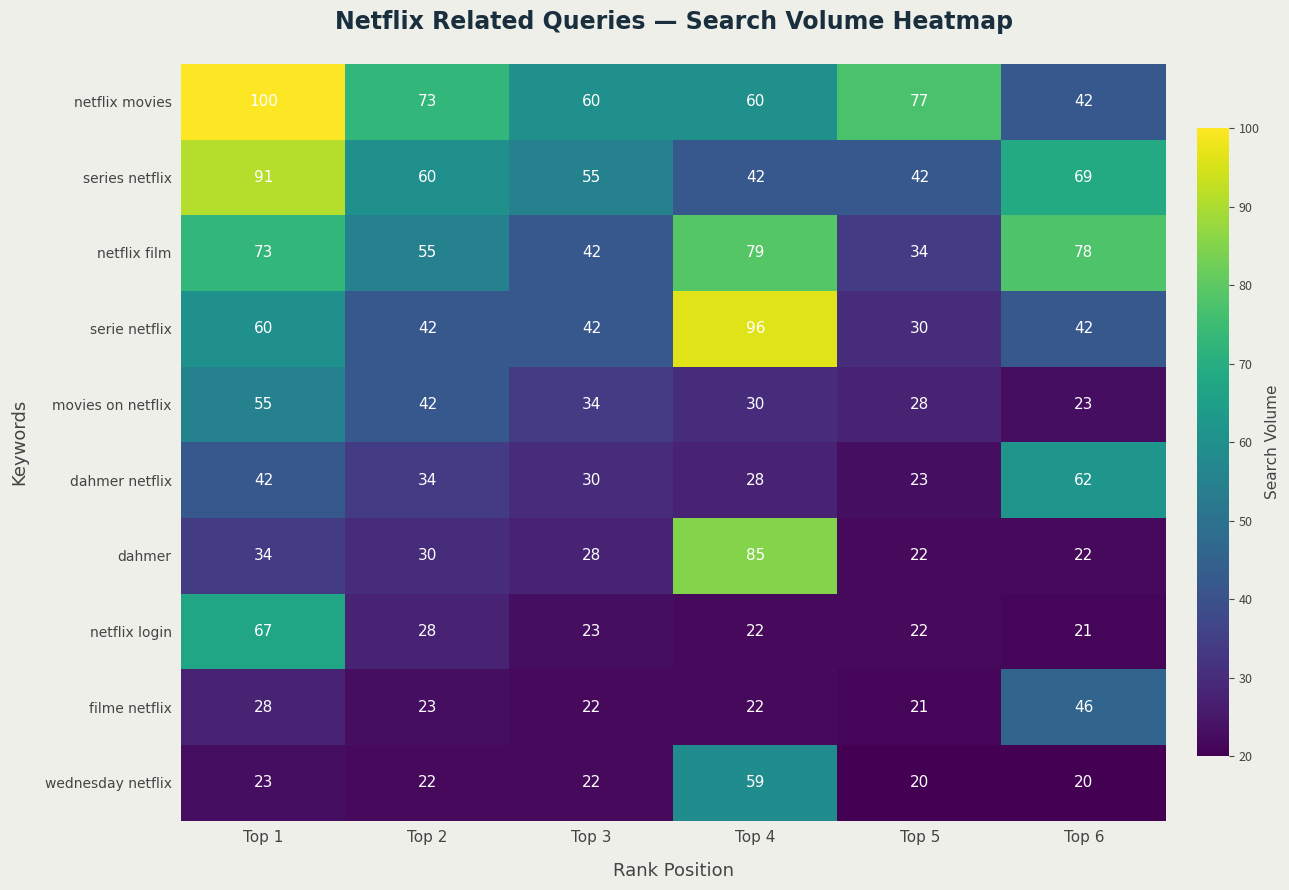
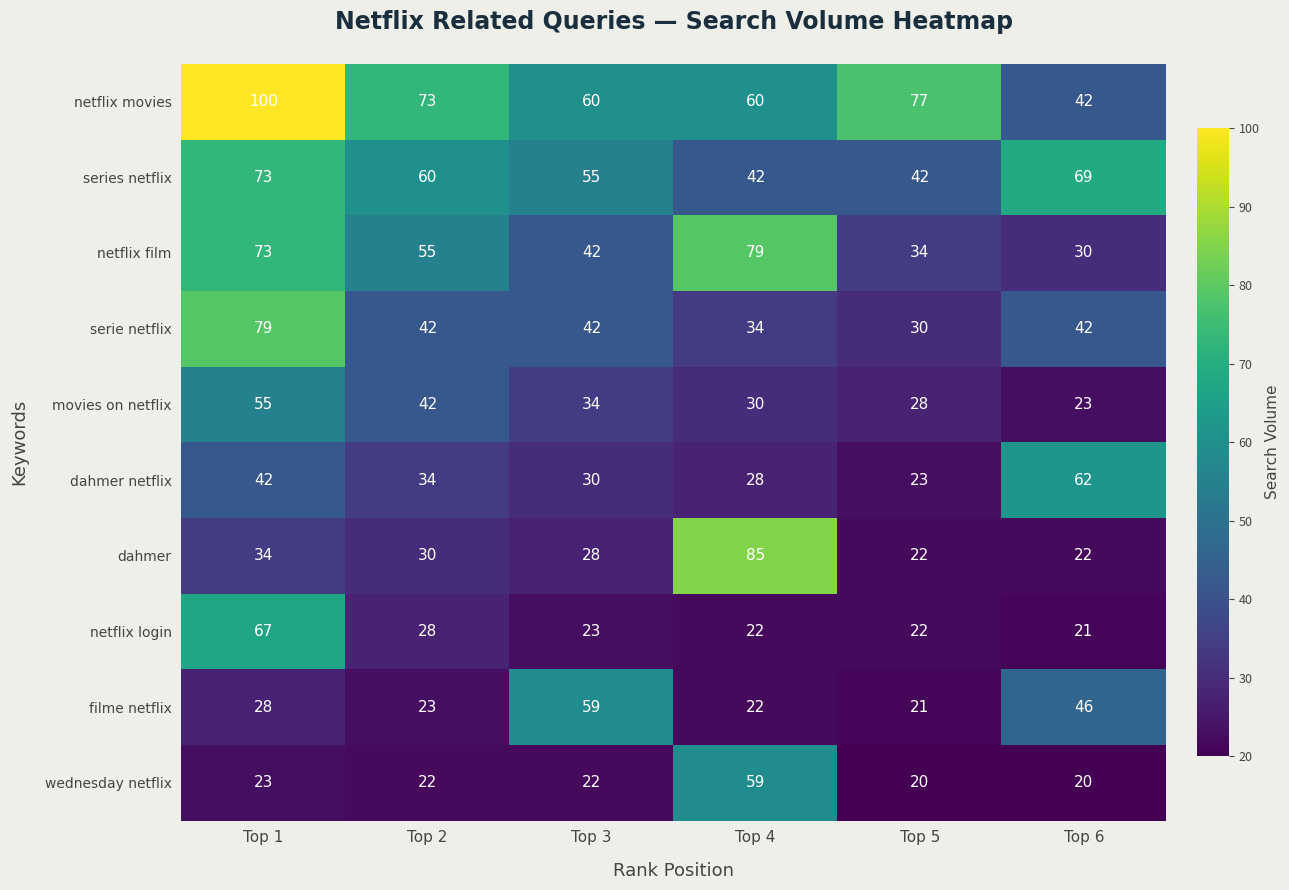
  {
    "netflix movies": {
      "Top 1": 100,
      "Top 2": 73,
      "Top 3": 60,
      "Top 4": 60,
      "Top 5": 77,
      "Top 6": 42
    },
    "series netflix": {
-     "Top 1": 91,
+     "Top 1": 73,
      "Top 2": 60,
      "Top 3": 55,
      "Top 4": 42,
      "Top 5": 42,
      "Top 6": 69
    },
    "netflix film": {
      "Top 1": 73,
      "Top 2": 55,
      "Top 3": 42,
      "Top 4": 79,
      "Top 5": 34,
-     "Top 6": 78
+     "Top 6": 30
    },
    "serie netflix": {
-     "Top 1": 60,
+     "Top 1": 79,
      "Top 2": 42,
      "Top 3": 42,
-     "Top 4": 96,
+     "Top 4": 34,
      "Top 5": 30,
      "Top 6": 42
    },
    "movies on netflix": {
      "Top 1": 55,
      "Top 2": 42,
      "Top 3": 34,
      "Top 4": 30,
      "Top 5": 28,
      "Top 6": 23
    },
    "dahmer netflix": {
      "Top 1": 42,
      "Top 2": 34,
      "Top 3": 30,
      "Top 4": 28,
      "Top 5": 23,
      "Top 6": 62
    },
    "dahmer": {
      "Top 1": 34,
      "Top 2": 30,
      "Top 3": 28,
      "Top 4": 85,
      "Top 5": 22,
      "Top 6": 22
    },
    "netflix login": {
      "Top 1": 67,
      "Top 2": 28,
      "Top 3": 23,
      "Top 4": 22,
      "Top 5": 22,
      "Top 6": 21
    },
    "filme netflix": {
      "Top 1": 28,
      "Top 2": 23,
-     "Top 3": 22,
+     "Top 3": 59,
      "Top 4": 22,
      "Top 5": 21,
      "Top 6": 46
    },
    "wednesday netflix": {
      "Top 1": 23,
      "Top 2": 22,
      "Top 3": 22,
      "Top 4": 59,
      "Top 5": 20,
      "Top 6": 20
    }
  }
